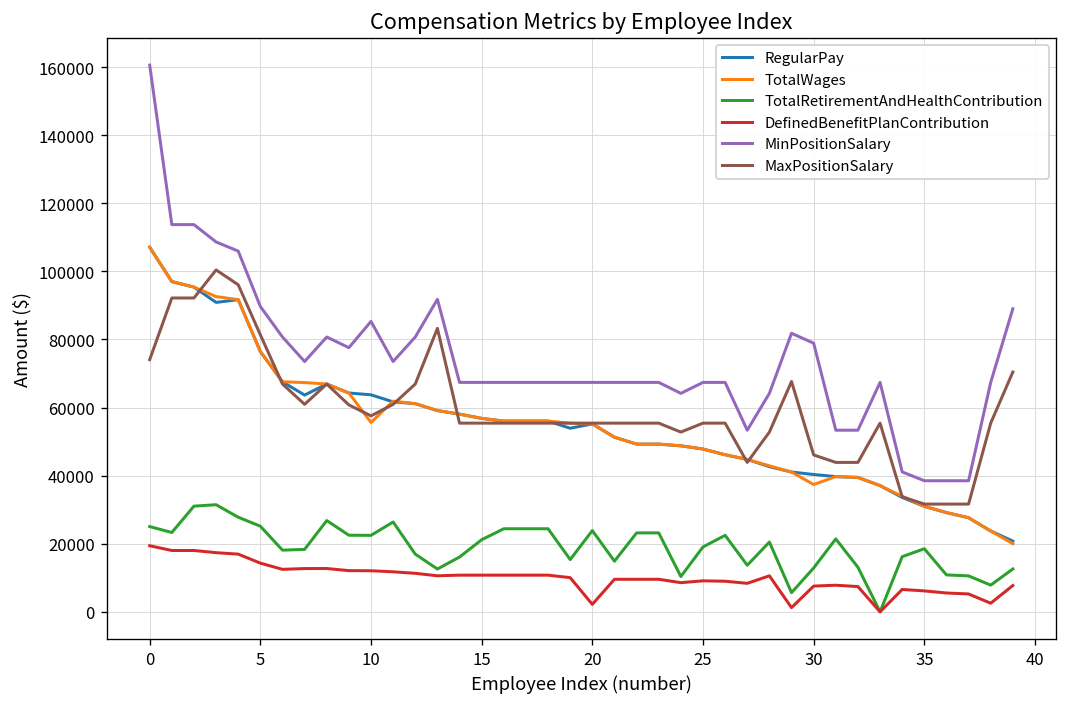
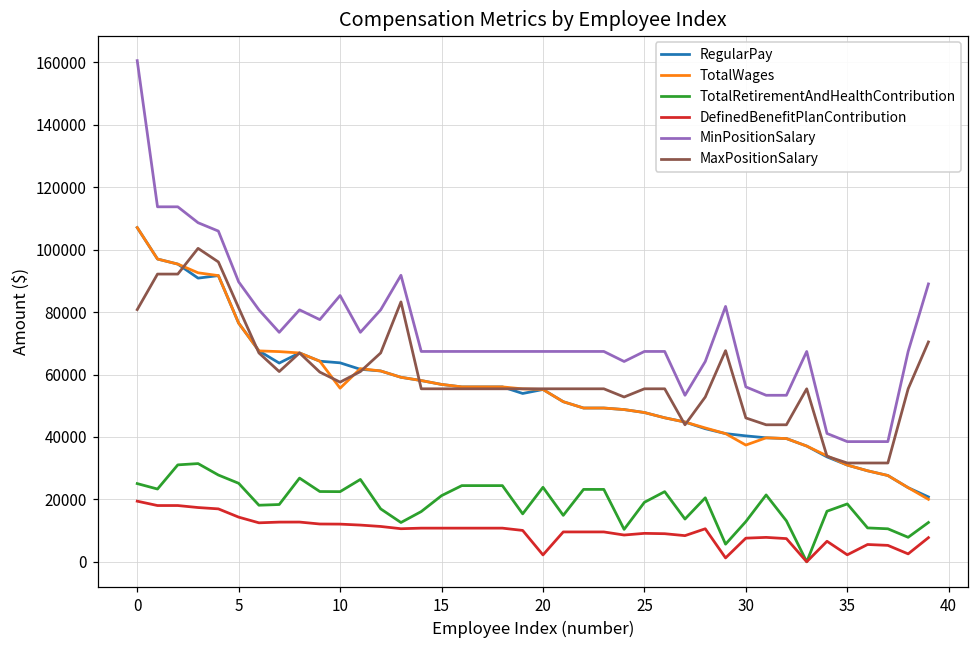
  {
    "RegularPay": {
      "10": 64000,
      "30": 40000
    },
    "TotalWages": {
      "10": 56000,
      "30": 37000
    },
    "TotalRetirementAndHealthContribution": {
      "0": 25000,
      "5": 25000,
      "10": 22000,
      "15": 21000,
      "20": 24000,
      "25": 19000,
      "30": 13000,
      "35": 19000
    },
    "DefinedBenefitPlanContribution": {
      "0": 19000,
      "5": 14000,
      "10": 12000,
      "15": 11000,
      "20": 2000,
      "25": 9000,
      "30": 8000,
-     "35": 6000
+     "35": 2000
    },
    "MinPositionSalary": {
      "0": 161000,
      "5": 90000,
      "10": 85000,
      "15": 67000,
      "20": 67000,
      "25": 67000,
-     "30": 79000,
+     "30": 56000,
      "35": 39000
    },
    "MaxPositionSalary": {
-     "0": 74000,
+     "0": 81000,
      "5": 81000,
      "10": 58000,
      "15": 55000,
      "25": 55000,
      "30": 46000
    }
  }
